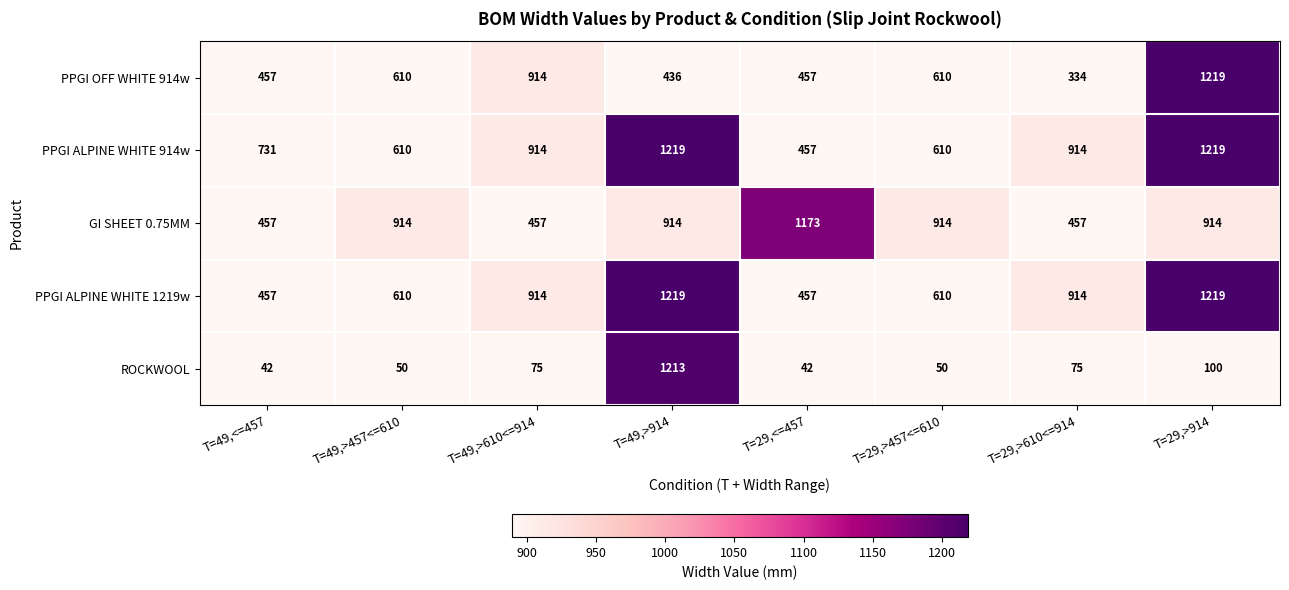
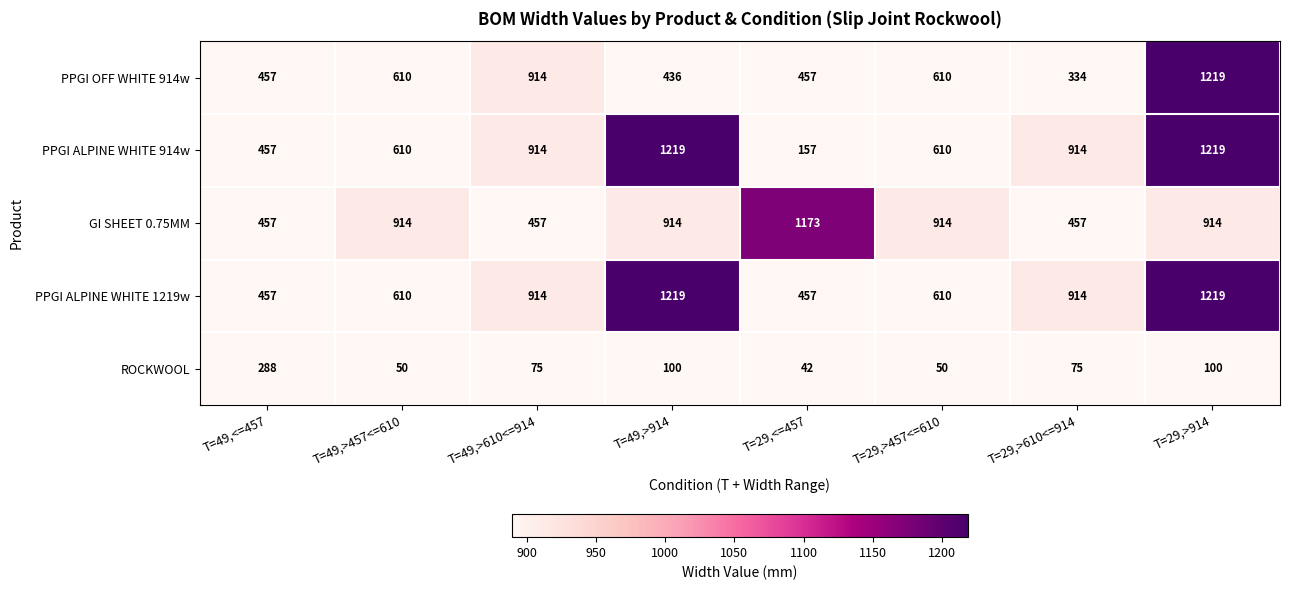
  {
    "PPGI OFF WHITE 914w": {
      "T=49,<=457": 457,
      "T=49,>457<=610": 610,
      "T=49,>610<=914": 914,
      "T=49,>914": 436,
      "T=29,<=457": 457,
      "T=29,>457<=610": 610,
      "T=29,>610<=914": 334,
      "T=29,>914": 1219
    },
    "PPGI ALPINE WHITE 914w": {
-     "T=49,<=457": 731,
+     "T=49,<=457": 457,
      "T=49,>457<=610": 610,
      "T=49,>610<=914": 914,
      "T=49,>914": 1219,
-     "T=29,<=457": 457,
+     "T=29,<=457": 157,
      "T=29,>457<=610": 610,
      "T=29,>610<=914": 914,
      "T=29,>914": 1219
    },
    "GI SHEET 0.75MM": {
      "T=49,<=457": 457,
      "T=49,>457<=610": 914,
      "T=49,>610<=914": 457,
      "T=49,>914": 914,
      "T=29,<=457": 1173,
      "T=29,>457<=610": 914,
      "T=29,>610<=914": 457,
      "T=29,>914": 914
    },
    "PPGI ALPINE WHITE 1219w": {
      "T=49,<=457": 457,
      "T=49,>457<=610": 610,
      "T=49,>610<=914": 914,
      "T=49,>914": 1219,
      "T=29,<=457": 457,
      "T=29,>457<=610": 610,
      "T=29,>610<=914": 914,
      "T=29,>914": 1219
    },
    "ROCKWOOL": {
-     "T=49,<=457": 42,
+     "T=49,<=457": 288,
      "T=49,>457<=610": 50,
      "T=49,>610<=914": 75,
-     "T=49,>914": 1213,
+     "T=49,>914": 100,
      "T=29,<=457": 42,
      "T=29,>457<=610": 50,
      "T=29,>610<=914": 75,
      "T=29,>914": 100
    }
  }
